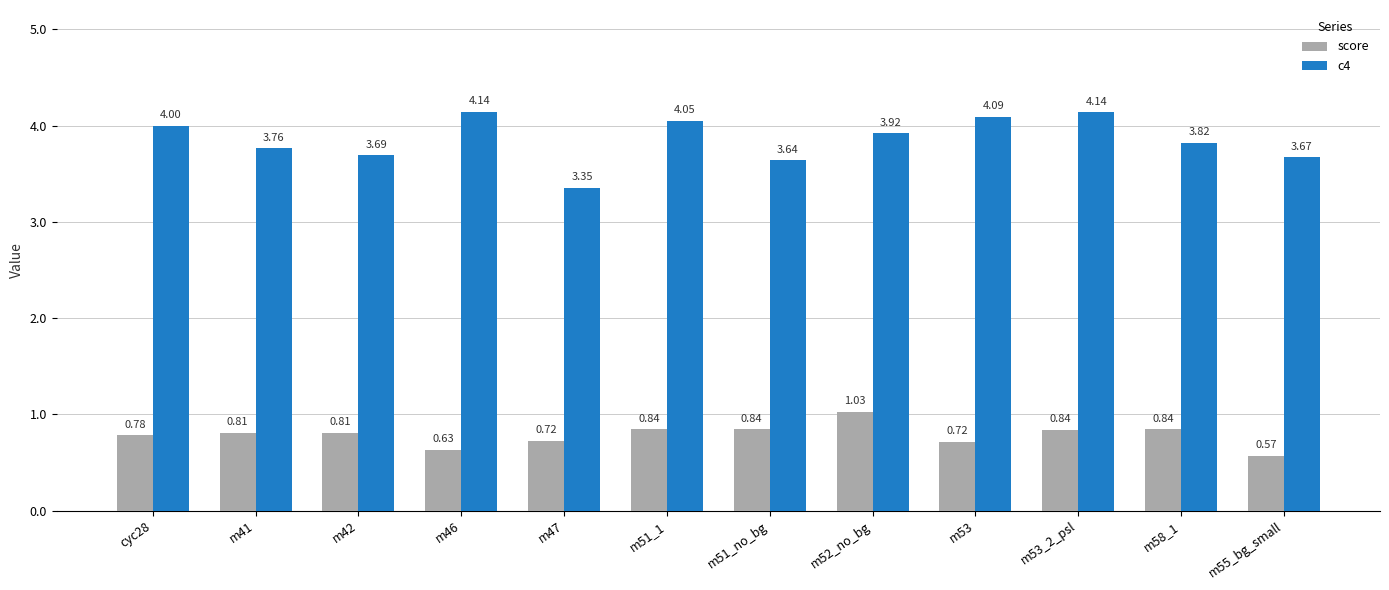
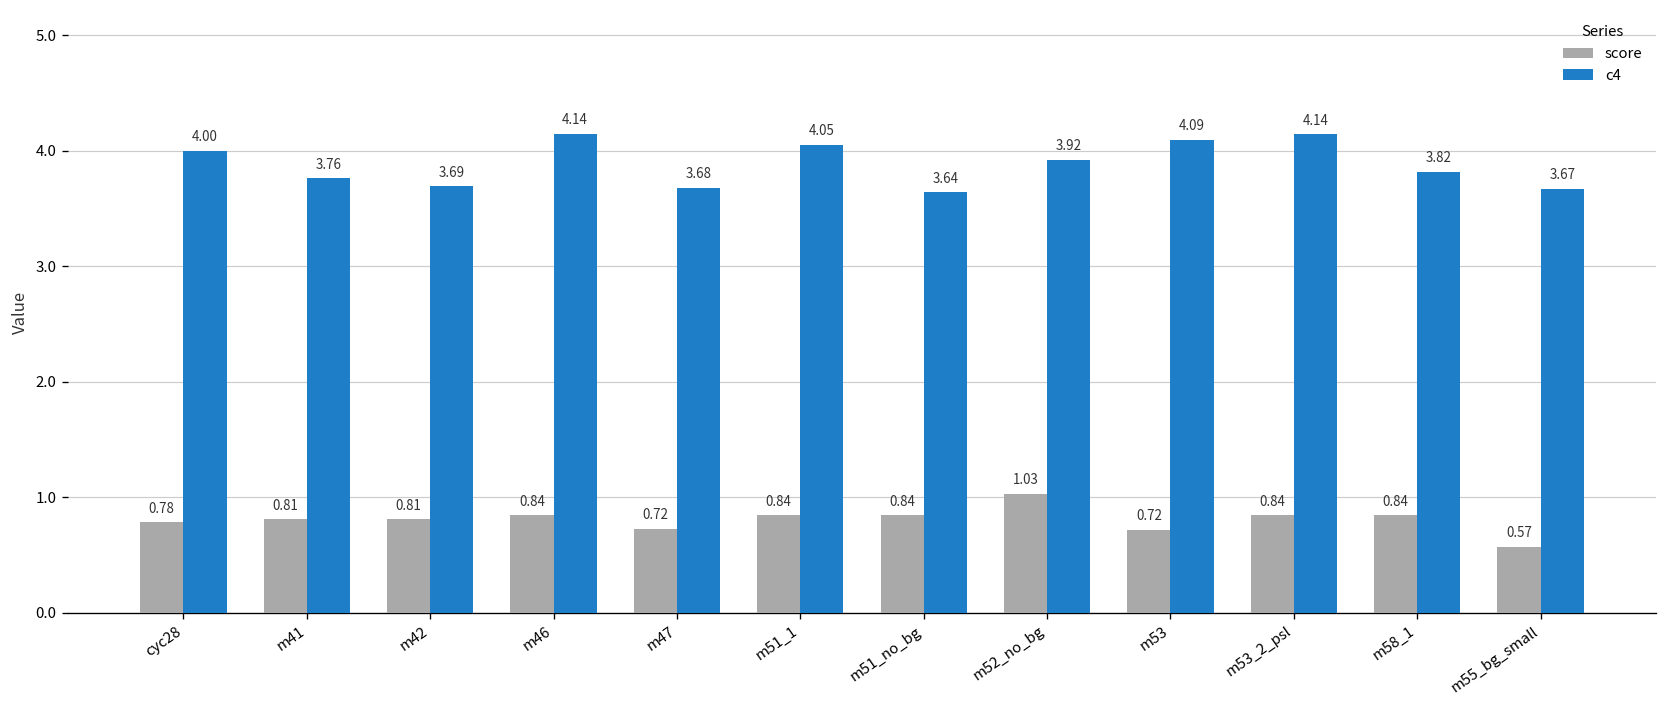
  {
    "score": {
      "cyc28": 0.78,
      "m41": 0.81,
      "m42": 0.81,
-     "m46": 0.63,
+     "m46": 0.84,
      "m47": 0.72,
      "m51_1": 0.84,
      "m51_no_bg": 0.84,
      "m52_no_bg": 1.03,
      "m53": 0.72,
      "m53_2_psl": 0.84,
      "m58_1": 0.84,
      "m55_bg_small": 0.57
    },
    "c4": {
      "cyc28": 4.00,
      "m41": 3.76,
      "m42": 3.69,
      "m46": 4.14,
-     "m47": 3.35,
+     "m47": 3.68,
      "m51_1": 4.05,
      "m51_no_bg": 3.64,
      "m52_no_bg": 3.92,
      "m53": 4.09,
      "m53_2_psl": 4.14,
      "m58_1": 3.82,
      "m55_bg_small": 3.67
    }
  }
